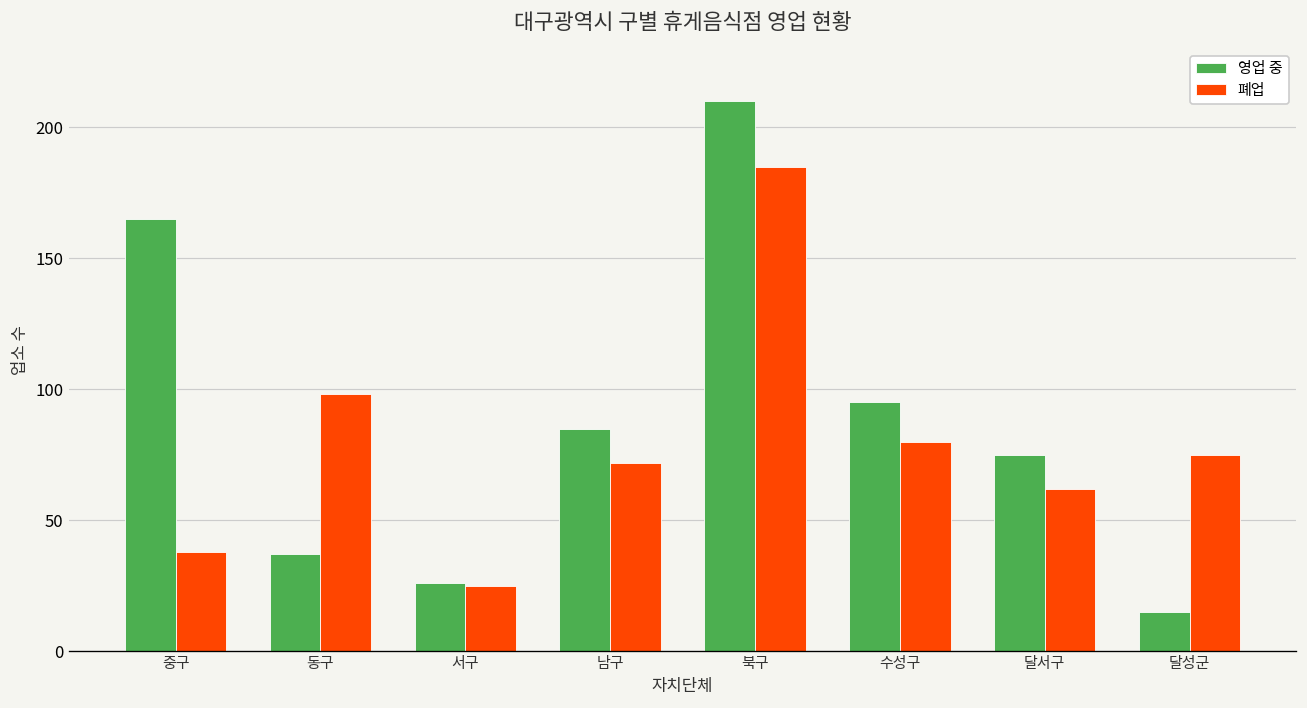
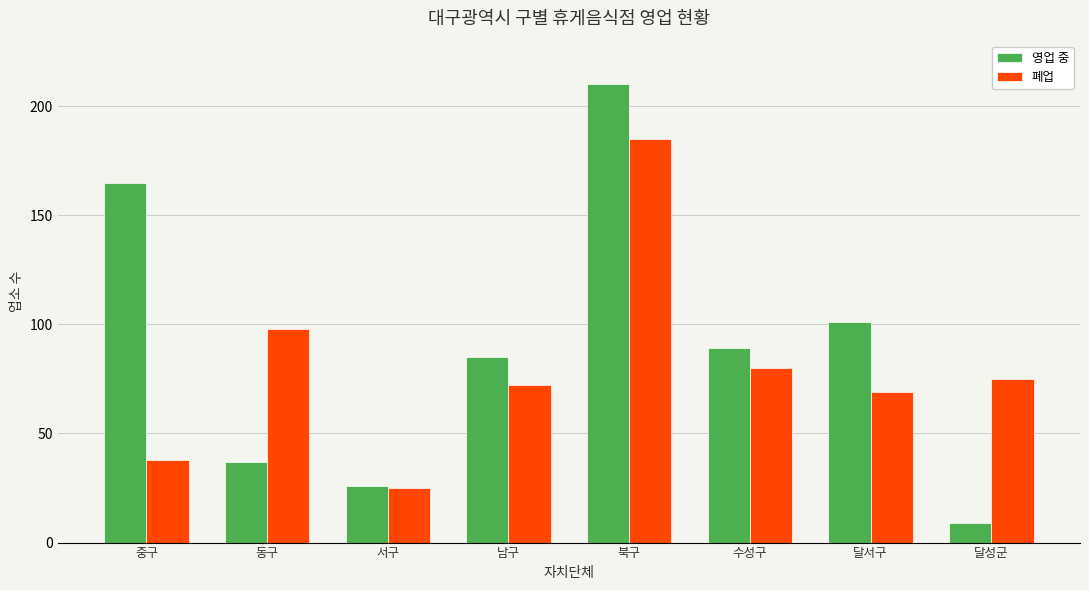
  {
    "영업 중": {
      "중구": 165,
      "동구": 37,
      "서구": 26,
      "남구": 85,
      "북구": 210,
-     "수성구": 95,
-     "달서구": 75,
-     "달성군": 15
+     "수성구": 89,
+     "달서구": 101,
+     "달성군": 9
    },
    "폐업": {
      "중구": 38,
      "동구": 98,
      "서구": 25,
      "남구": 72,
      "북구": 185,
      "수성구": 80,
-     "달서구": 62,
+     "달서구": 69,
      "달성군": 75
    }
  }
